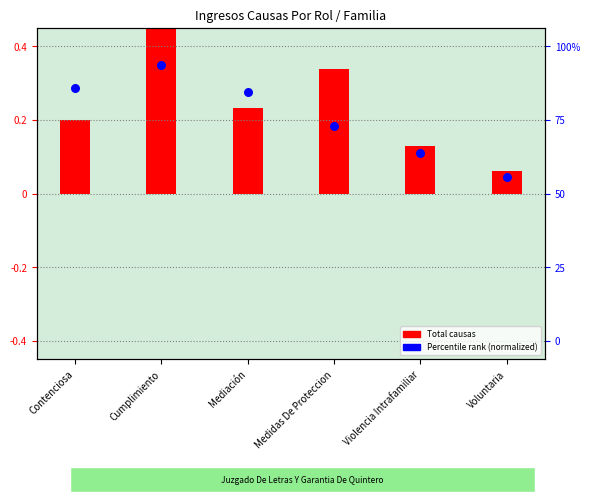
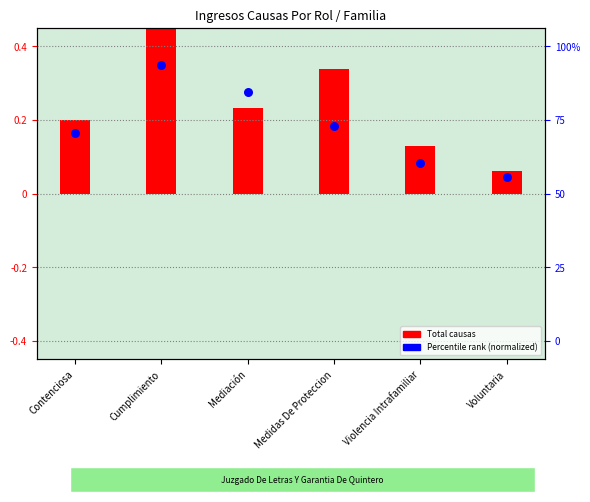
  {
    "Percentile rank (normalized)": {
-     "Contenciosa": 0.29,
-     "Violencia Intrafamiliar": 0.11
+     "Contenciosa": 0.17,
+     "Violencia Intrafamiliar": 0.08
    }
  }
